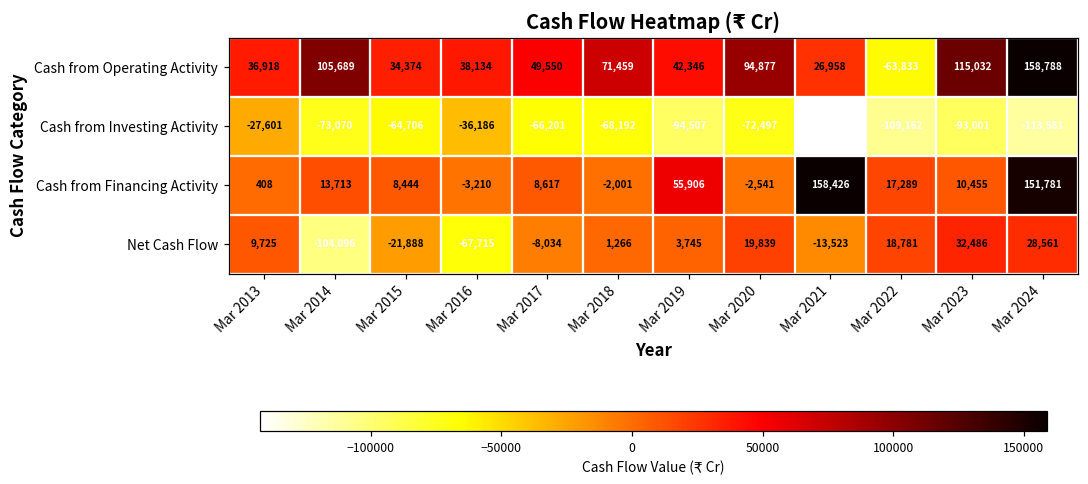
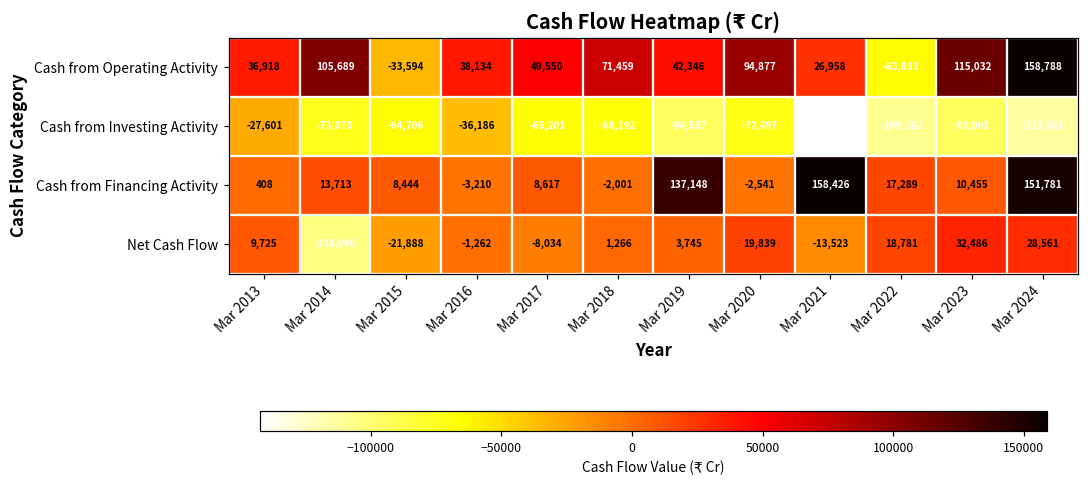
  {
    "Cash from Operating Activity": {
      "Mar 2013": "36,918",
      "Mar 2014": "105,689",
-     "Mar 2015": "34,374",
+     "Mar 2015": "-33,594",
      "Mar 2016": "38,134",
      "Mar 2017": "49,550",
      "Mar 2018": "71,459",
      "Mar 2019": "42,346",
      "Mar 2020": "94,877",
      "Mar 2021": "26,958",
      "Mar 2022": "-63,833",
      "Mar 2023": "115,032",
      "Mar 2024": "158,788"
    },
    "Cash from Investing Activity": {
      "Mar 2013": "-27,601",
      "Mar 2014": "-73,070",
      "Mar 2015": "-64,706",
      "Mar 2016": "-36,186",
      "Mar 2017": "-66,201",
      "Mar 2018": "-68,192",
      "Mar 2019": "-94,507",
      "Mar 2020": "-72,497",
      "Mar 2022": "-109,162",
      "Mar 2023": "-93,001",
      "Mar 2024": "-113,581"
    },
    "Cash from Financing Activity": {
      "Mar 2013": "408",
      "Mar 2014": "13,713",
      "Mar 2015": "8,444",
      "Mar 2016": "-3,210",
      "Mar 2017": "8,617",
      "Mar 2018": "-2,001",
-     "Mar 2019": "55,906",
+     "Mar 2019": "137,148",
      "Mar 2020": "-2,541",
      "Mar 2021": "158,426",
      "Mar 2022": "17,289",
      "Mar 2023": "10,455",
      "Mar 2024": "151,781"
    },
    "Net Cash Flow": {
      "Mar 2013": "9,725",
      "Mar 2014": "-104,096",
      "Mar 2015": "-21,888",
-     "Mar 2016": "-67,715",
+     "Mar 2016": "-1,262",
      "Mar 2017": "-8,034",
      "Mar 2018": "1,266",
      "Mar 2019": "3,745",
      "Mar 2020": "19,839",
      "Mar 2021": "-13,523",
      "Mar 2022": "18,781",
      "Mar 2023": "32,486",
      "Mar 2024": "28,561"
    }
  }
